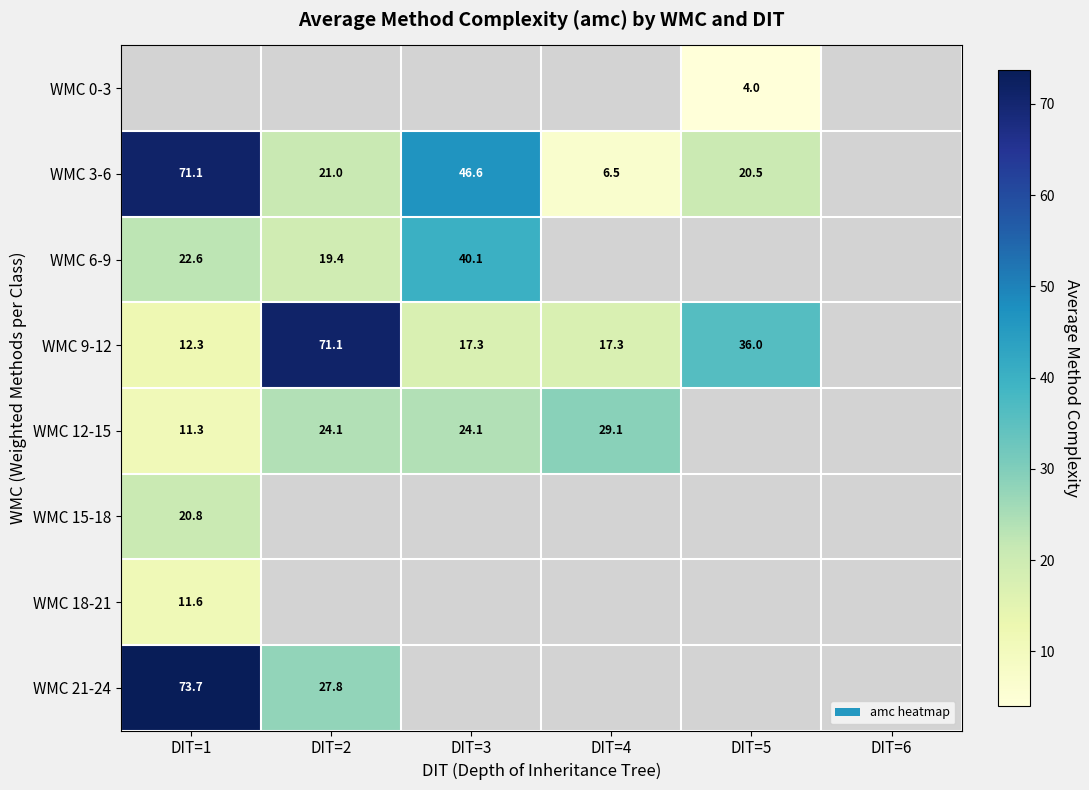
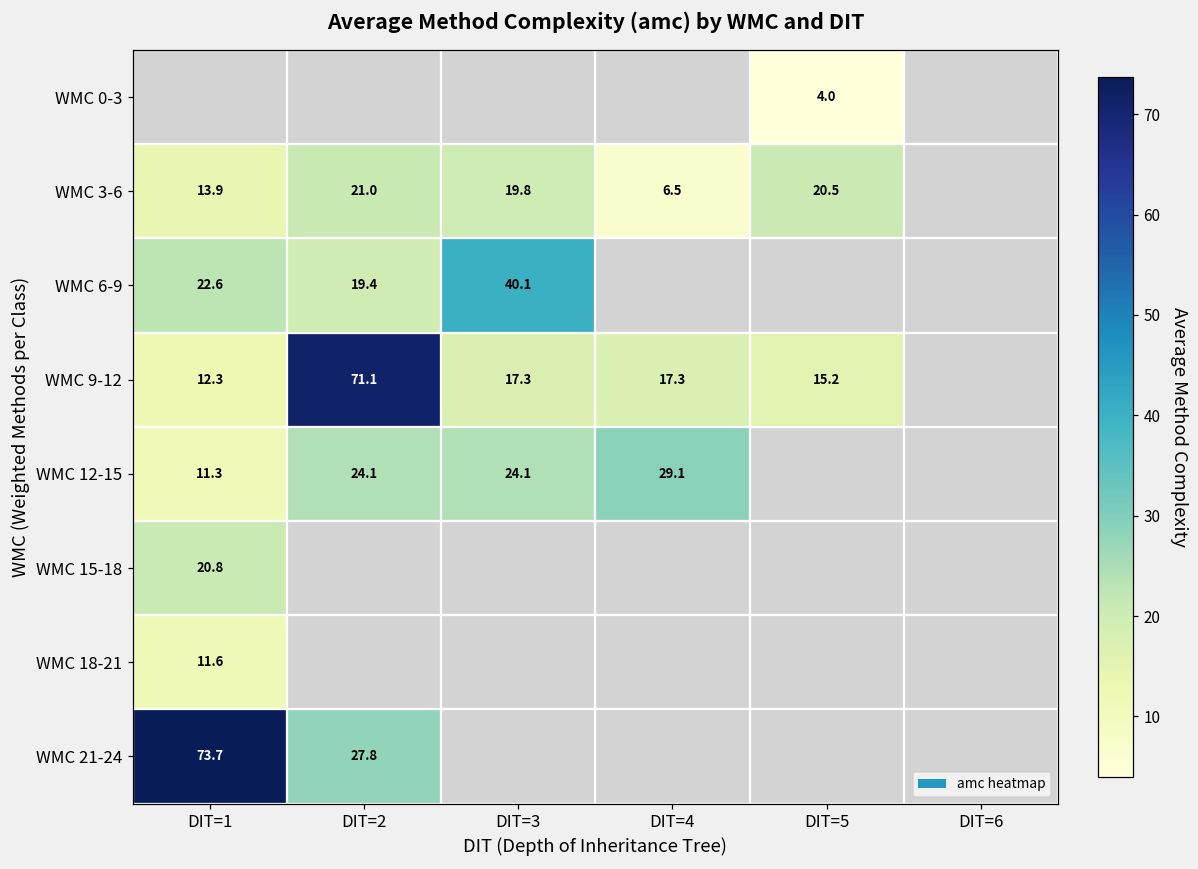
  {
    "WMC 0-3": {
      "DIT=5": 4.0
    },
    "WMC 3-6": {
-     "DIT=1": 71.1,
+     "DIT=1": 13.9,
      "DIT=2": 21.0,
-     "DIT=3": 46.6,
+     "DIT=3": 19.8,
      "DIT=4": 6.5,
      "DIT=5": 20.5
    },
    "WMC 6-9": {
      "DIT=1": 22.6,
      "DIT=2": 19.4,
      "DIT=3": 40.1
    },
    "WMC 9-12": {
      "DIT=1": 12.3,
      "DIT=2": 71.1,
      "DIT=3": 17.3,
      "DIT=4": 17.3,
-     "DIT=5": 36.0
+     "DIT=5": 15.2
    },
    "WMC 12-15": {
      "DIT=1": 11.3,
      "DIT=2": 24.1,
      "DIT=3": 24.1,
      "DIT=4": 29.1
    },
    "WMC 15-18": {
      "DIT=1": 20.8
    },
    "WMC 18-21": {
      "DIT=1": 11.6
    },
    "WMC 21-24": {
      "DIT=1": 73.7,
      "DIT=2": 27.8
    }
  }
